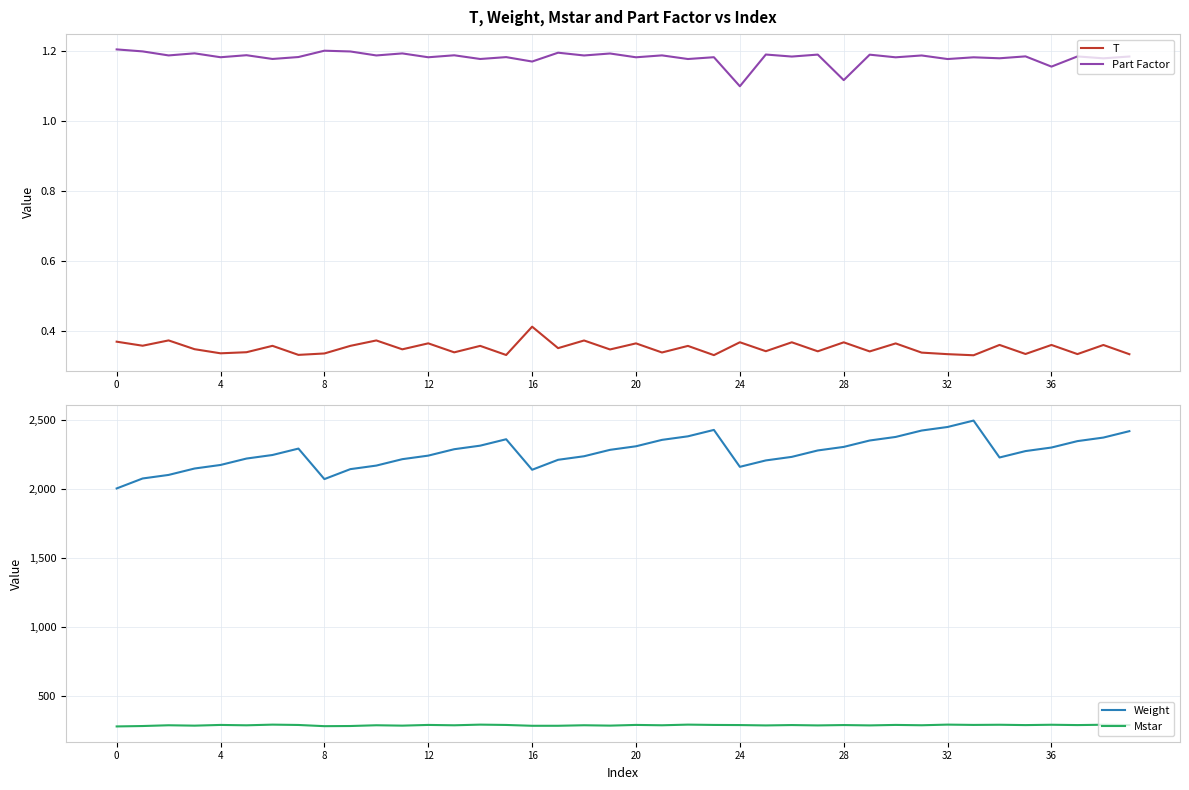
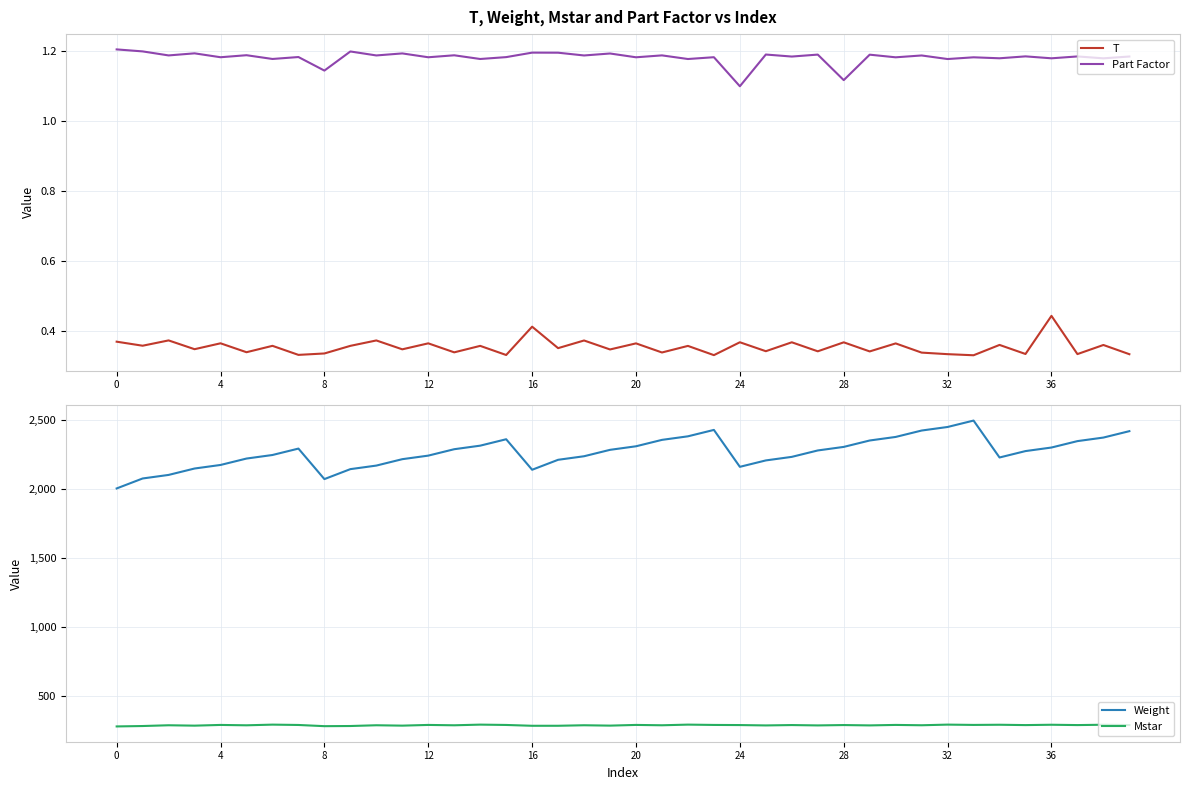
  {
    "T, Weight, Mstar and Part Factor vs Index": {
      "T": {
        "0": 0.37,
-       "4": 0.34,
+       "4": 0.37,
        "8": 0.34,
        "12": 0.37,
        "16": 0.41,
        "20": 0.37,
        "24": 0.37,
        "28": 0.37,
        "32": 0.34,
-       "36": 0.36
+       "36": 0.44
      },
      "Part Factor": {
        "0": 1.20,
        "4": 1.18,
-       "8": 1.20,
+       "8": 1.14,
        "12": 1.18,
-       "16": 1.17,
+       "16": 1.19,
        "20": 1.18,
        "24": 1.10,
        "28": 1.12,
        "32": 1.18,
-       "36": 1.15
+       "36": 1.18
      }
    }
  }
